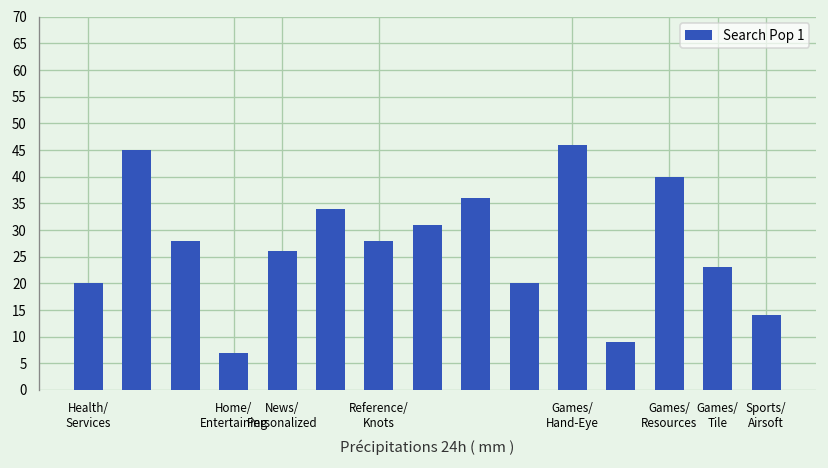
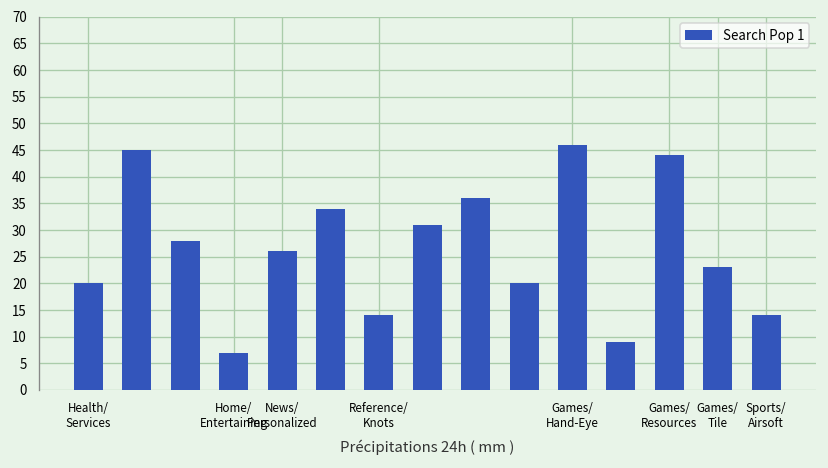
  {
    "Health/ Services": 20,
-   "Reference/ Knots": 28,
+   "Reference/ Knots": 14,
    "Games/ Hand-Eye": 46,
-   "Games/ Resources": 40,
+   "Games/ Resources": 44,
    "Games/ Tile": 23,
    "Sports/ Airsoft": 14
  }
